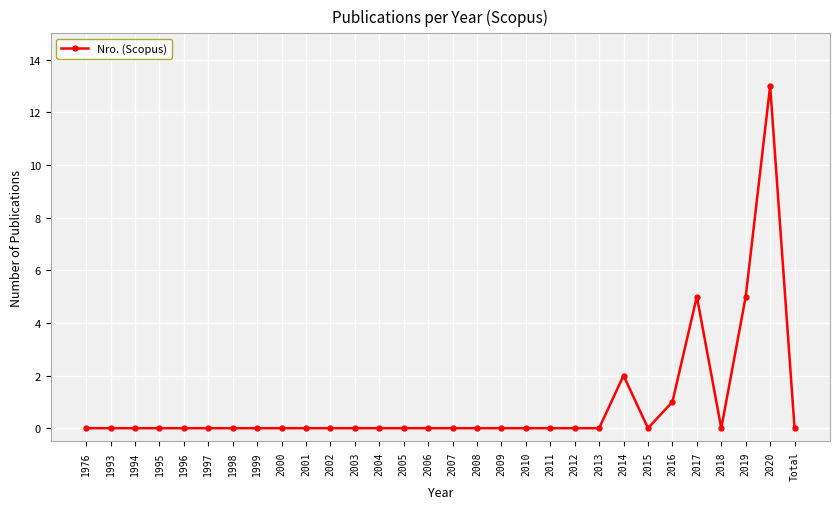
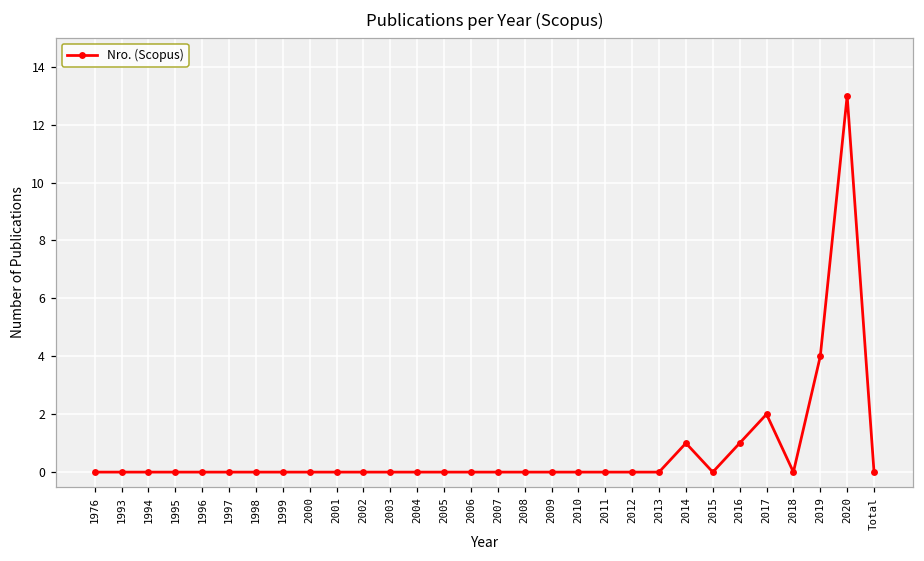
  {
    "1976": 0,
    "1993": 0,
    "1994": 0,
    "1995": 0,
    "1996": 0,
    "1997": 0,
    "1998": 0,
    "1999": 0,
    "2000": 0,
    "2001": 0,
    "2002": 0,
    "2003": 0,
    "2004": 0,
    "2005": 0,
    "2006": 0,
    "2007": 0,
    "2008": 0,
    "2009": 0,
    "2010": 0,
    "2011": 0,
    "2012": 0,
    "2013": 0,
-   "2014": 2,
+   "2014": 1,
    "2015": 0,
    "2016": 1,
-   "2017": 5,
+   "2017": 2,
    "2018": 0,
-   "2019": 5,
+   "2019": 4,
    "2020": 13,
    "Total": 0
  }
